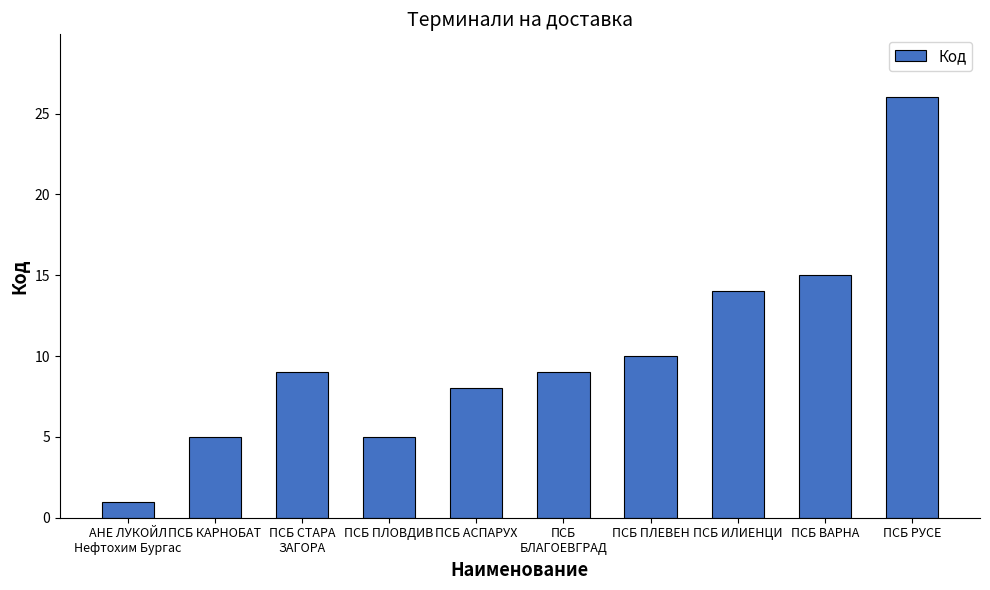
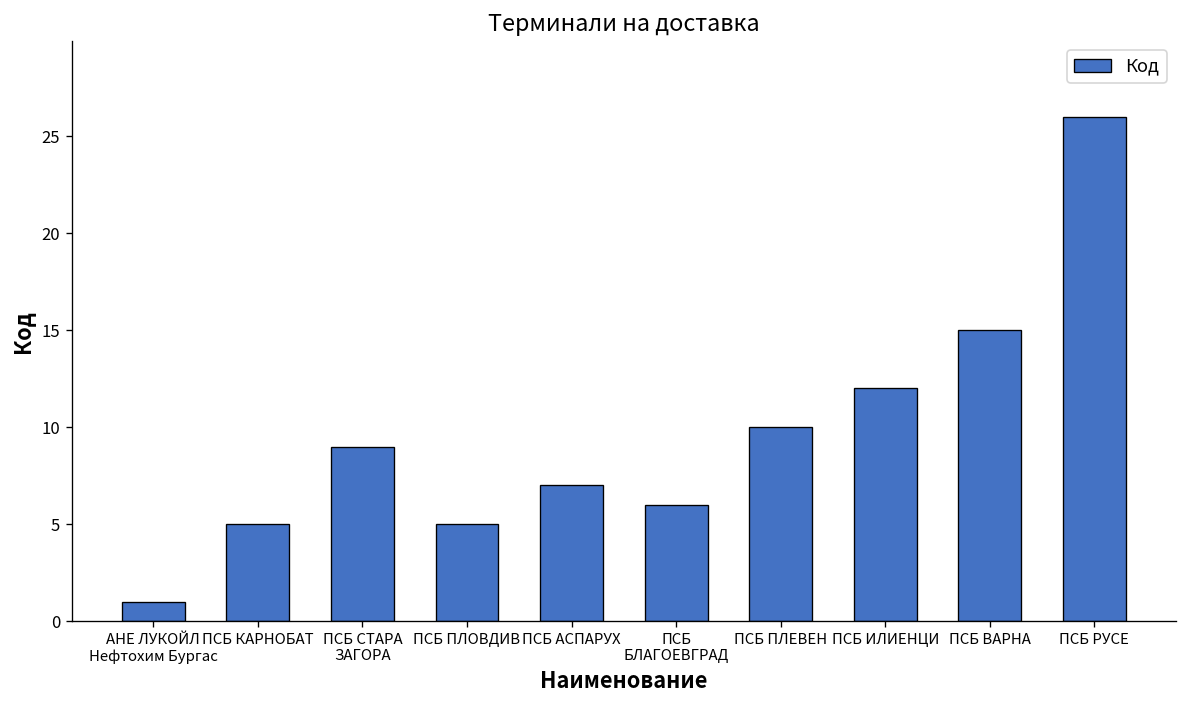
  {
    "АНЕ ЛУКОЙЛ Нефтохим Бургас": 1,
    "ПСБ КАРНОБАТ": 5,
    "ПСБ СТАРА ЗАГОРА": 9,
    "ПСБ ПЛОВДИВ": 5,
-   "ПСБ АСПАРУХ": 8,
-   "ПСБ БЛАГОЕВГРАД": 9,
+   "ПСБ АСПАРУХ": 7,
+   "ПСБ БЛАГОЕВГРАД": 6,
    "ПСБ ПЛЕВЕН": 10,
-   "ПСБ ИЛИEНЦИ": 14,
+   "ПСБ ИЛИEНЦИ": 12,
    "ПСБ ВАРНА": 15,
    "ПСБ РУСЕ": 26
  }
